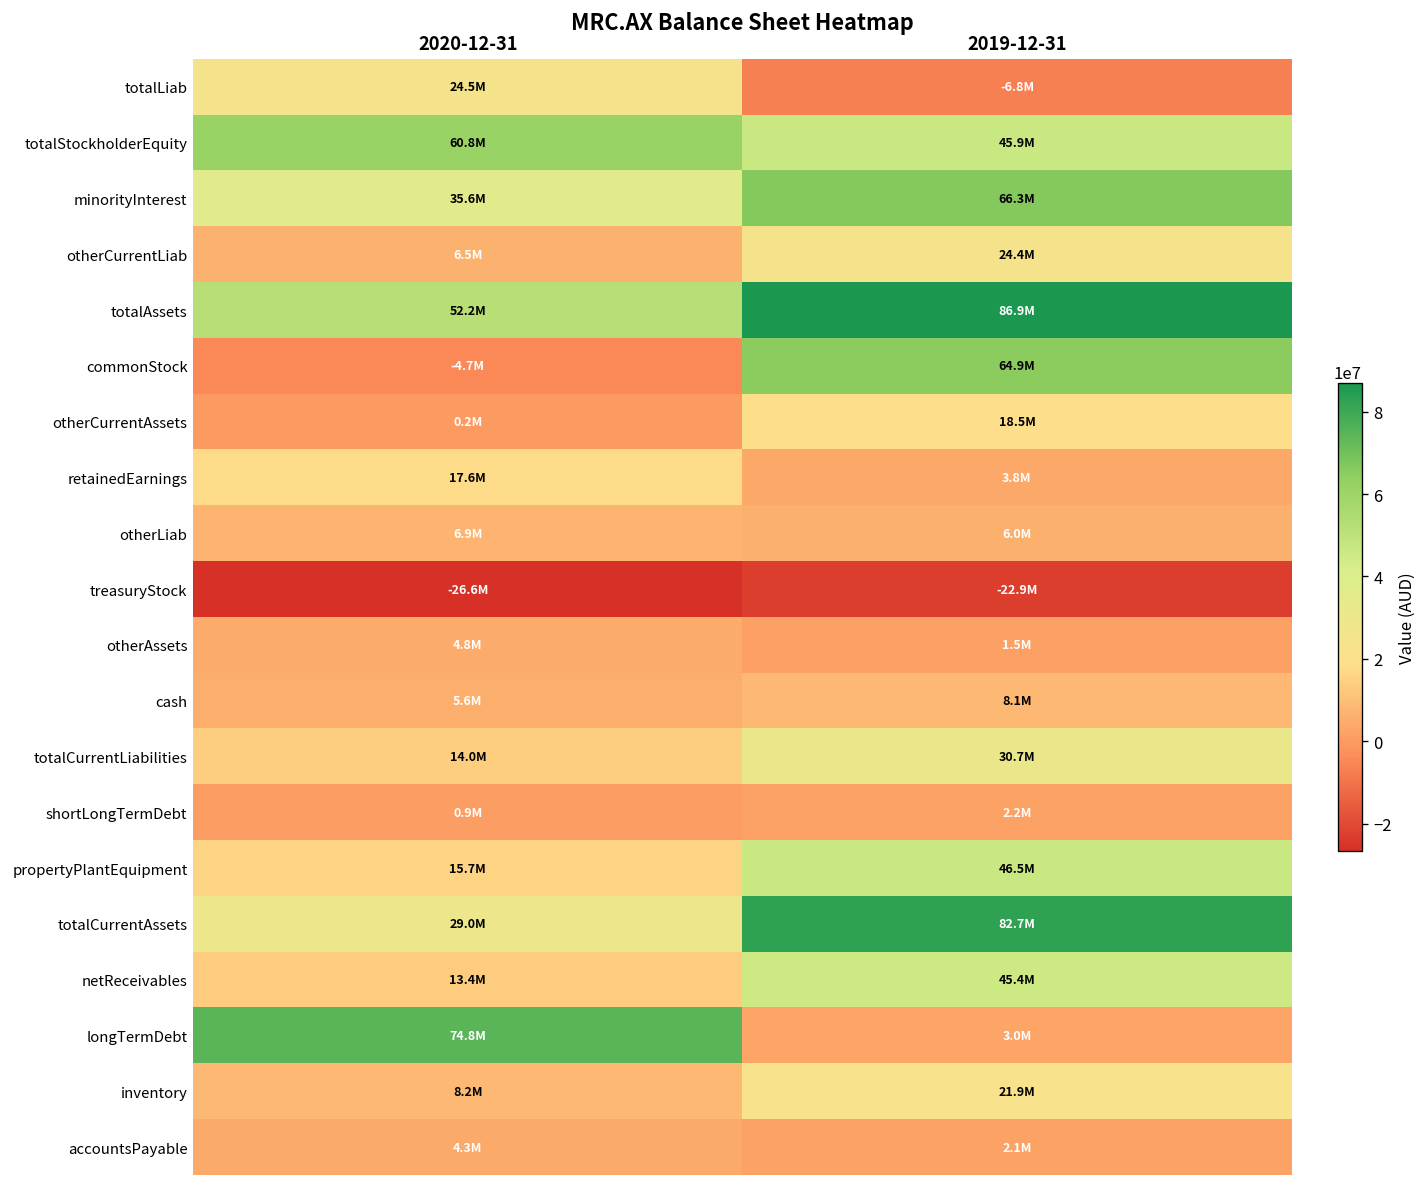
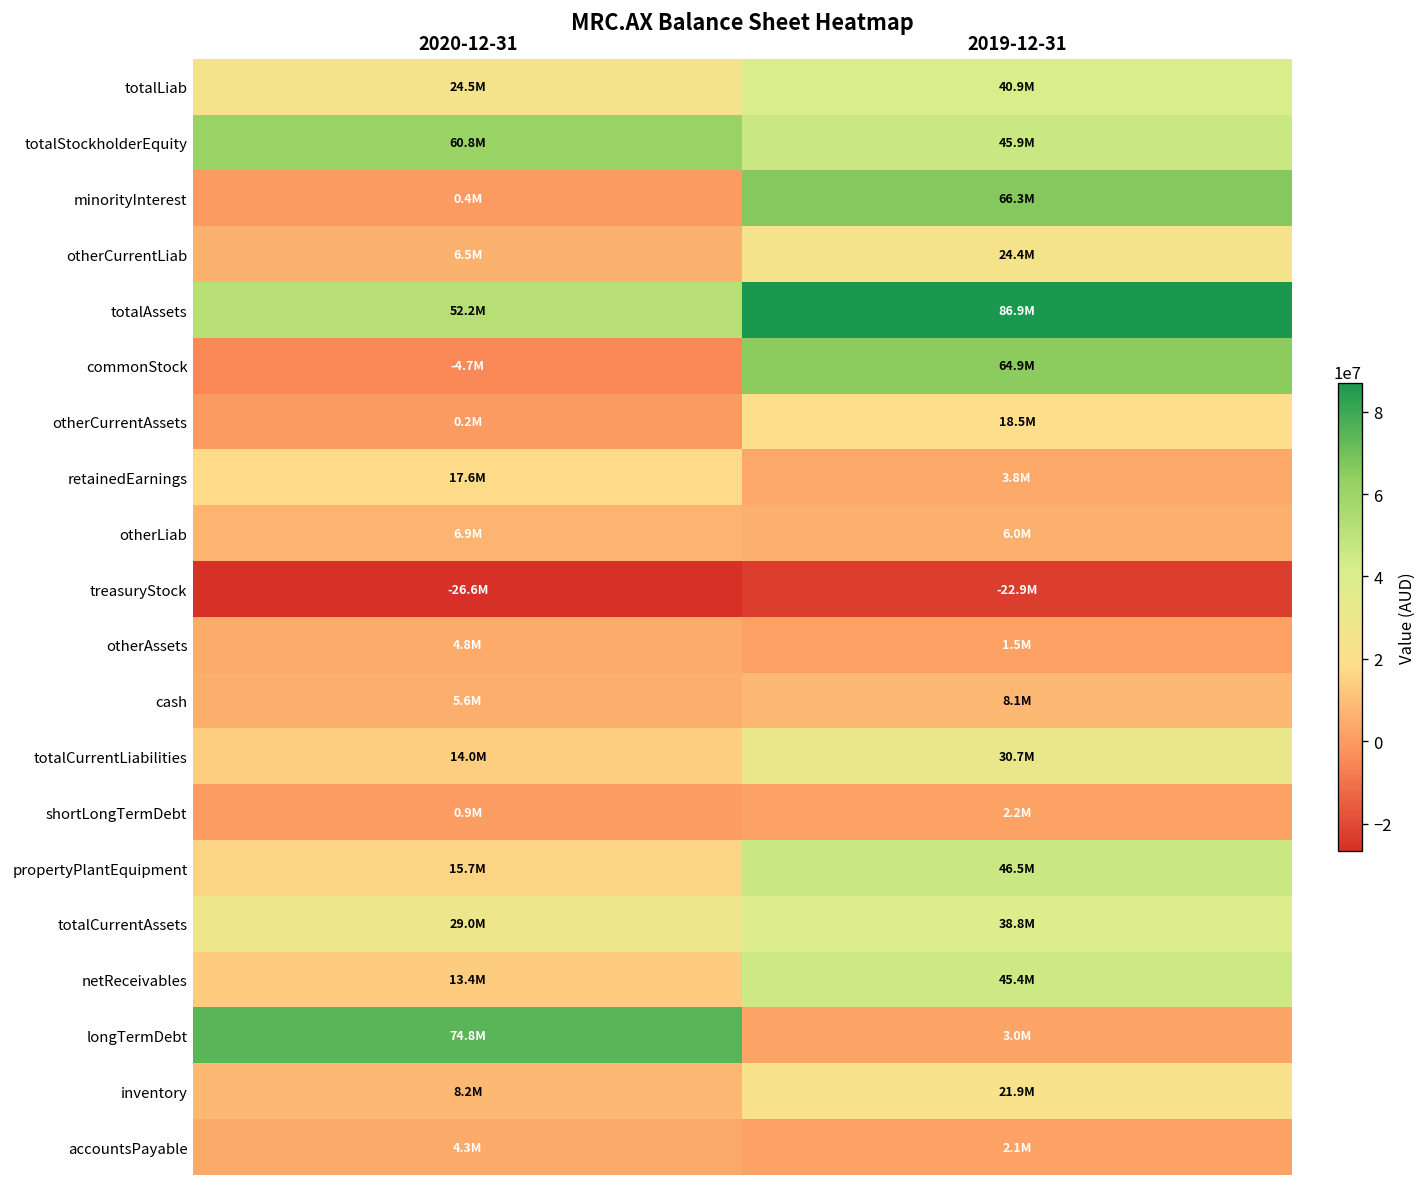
  {
    "totalLiab": {
      "2020-12-31": "24.5M",
-     "2019-12-31": "-6.8M"
+     "2019-12-31": "40.9M"
    },
    "totalStockholderEquity": {
      "2020-12-31": "60.8M",
      "2019-12-31": "45.9M"
    },
    "minorityInterest": {
-     "2020-12-31": "35.6M",
+     "2020-12-31": "0.4M",
      "2019-12-31": "66.3M"
    },
    "otherCurrentLiab": {
      "2020-12-31": "6.5M",
      "2019-12-31": "24.4M"
    },
    "totalAssets": {
      "2020-12-31": "52.2M",
      "2019-12-31": "86.9M"
    },
    "commonStock": {
      "2020-12-31": "-4.7M",
      "2019-12-31": "64.9M"
    },
    "otherCurrentAssets": {
      "2020-12-31": "0.2M",
      "2019-12-31": "18.5M"
    },
    "retainedEarnings": {
      "2020-12-31": "17.6M",
      "2019-12-31": "3.8M"
    },
    "otherLiab": {
      "2020-12-31": "6.9M",
      "2019-12-31": "6.0M"
    },
    "treasuryStock": {
      "2020-12-31": "-26.6M",
      "2019-12-31": "-22.9M"
    },
    "otherAssets": {
      "2020-12-31": "4.8M",
      "2019-12-31": "1.5M"
    },
    "cash": {
      "2020-12-31": "5.6M",
      "2019-12-31": "8.1M"
    },
    "totalCurrentLiabilities": {
      "2020-12-31": "14.0M",
      "2019-12-31": "30.7M"
    },
    "shortLongTermDebt": {
      "2020-12-31": "0.9M",
      "2019-12-31": "2.2M"
    },
    "propertyPlantEquipment": {
      "2020-12-31": "15.7M",
      "2019-12-31": "46.5M"
    },
    "totalCurrentAssets": {
      "2020-12-31": "29.0M",
-     "2019-12-31": "82.7M"
+     "2019-12-31": "38.8M"
    },
    "netReceivables": {
      "2020-12-31": "13.4M",
      "2019-12-31": "45.4M"
    },
    "longTermDebt": {
      "2020-12-31": "74.8M",
      "2019-12-31": "3.0M"
    },
    "inventory": {
      "2020-12-31": "8.2M",
      "2019-12-31": "21.9M"
    },
    "accountsPayable": {
      "2020-12-31": "4.3M",
      "2019-12-31": "2.1M"
    }
  }
